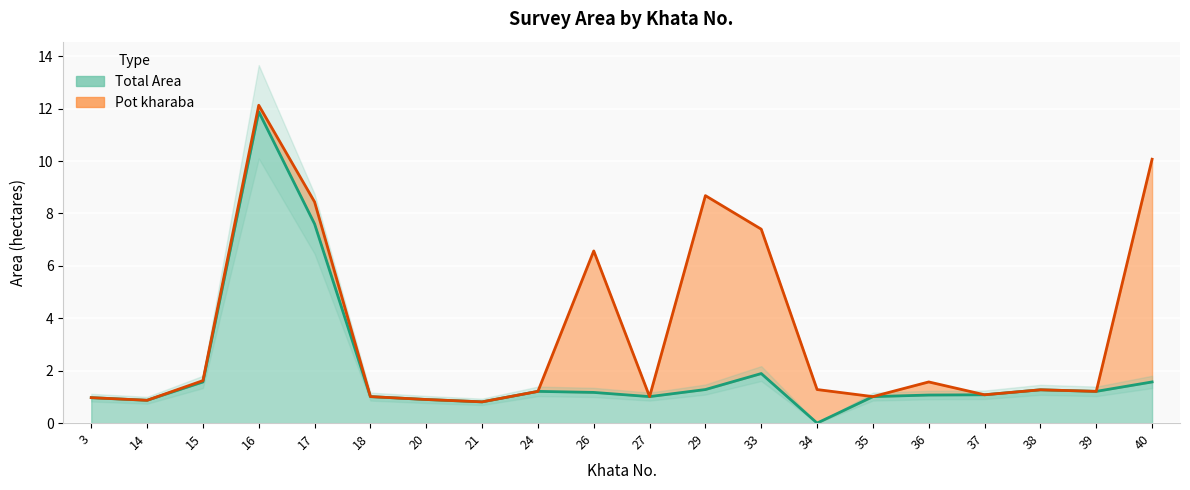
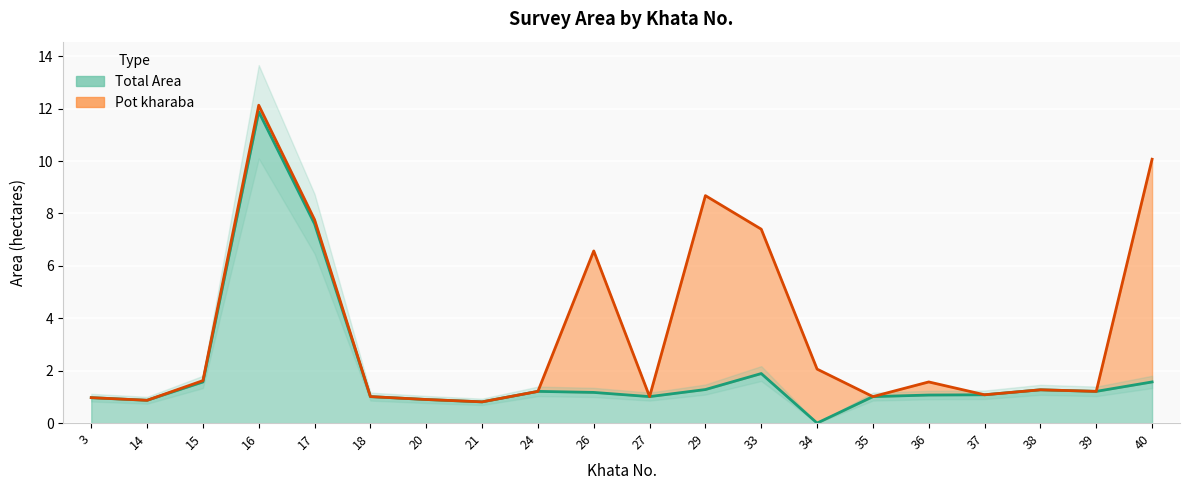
  {
    "Pot kharaba": {
      "16": 0.3,
-     "17": 0.8,
+     "17": 0.2,
      "26": 5.4,
      "29": 7.4,
      "33": 5.5,
-     "34": 1.3,
+     "34": 2.1,
      "36": 0.5,
      "40": 8.5
    }
  }
